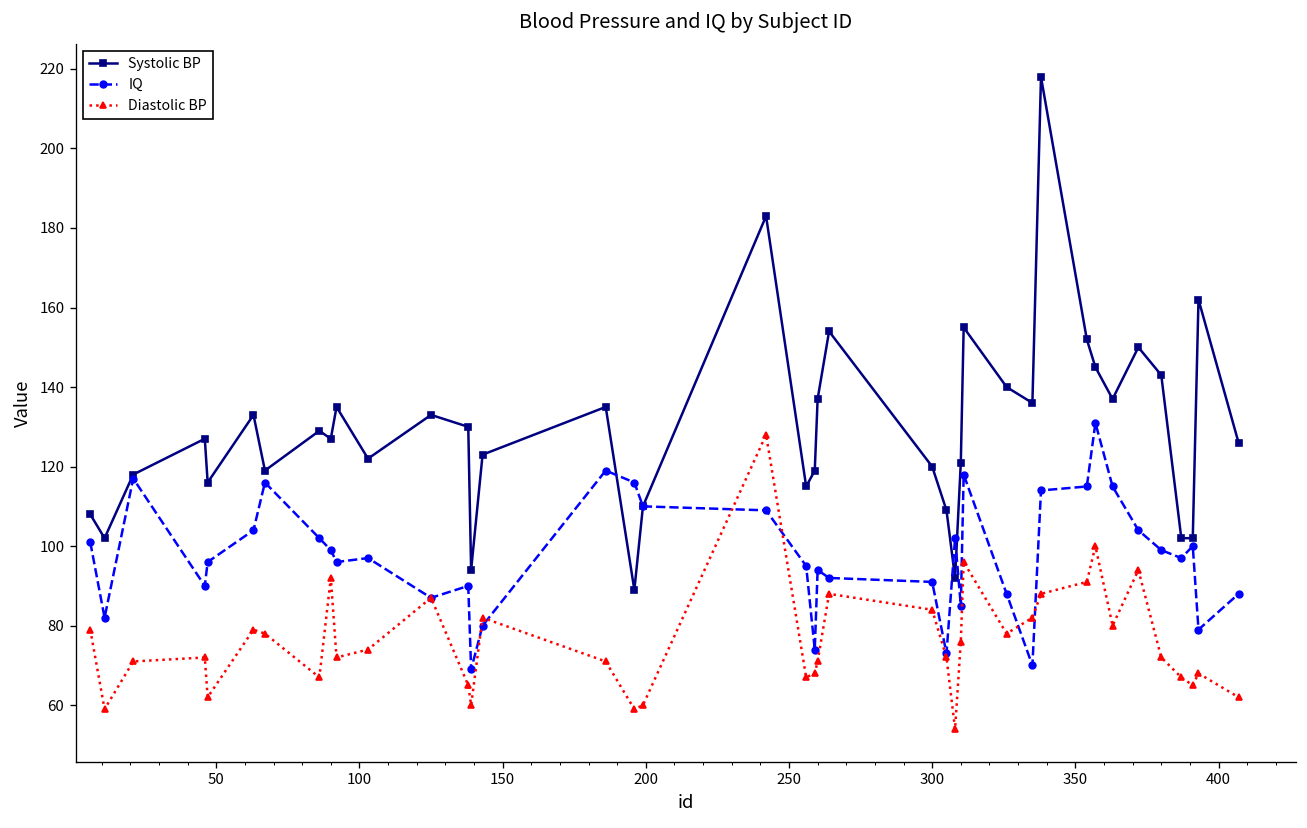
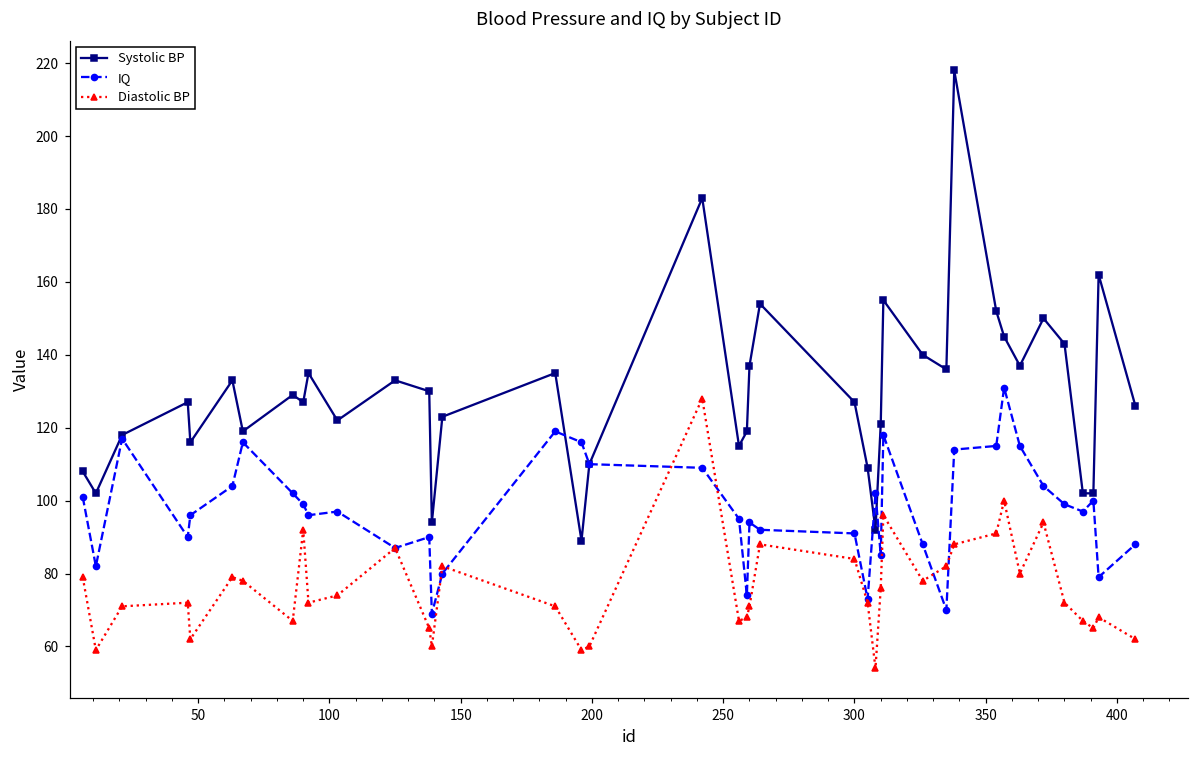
  {
    "Systolic BP": {
-     "300": 120
+     "300": 127
    },
    "IQ": {
      "300": 91
    },
    "Diastolic BP": {
      "300": 84
    }
  }
